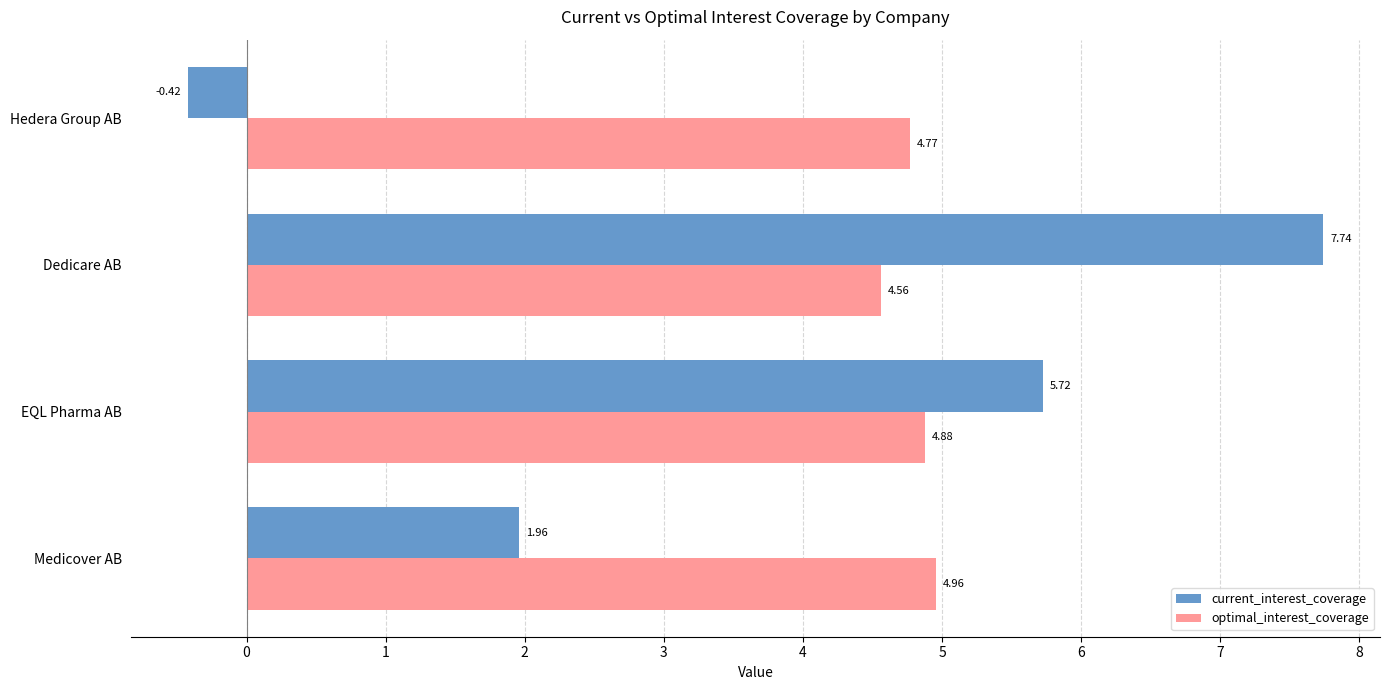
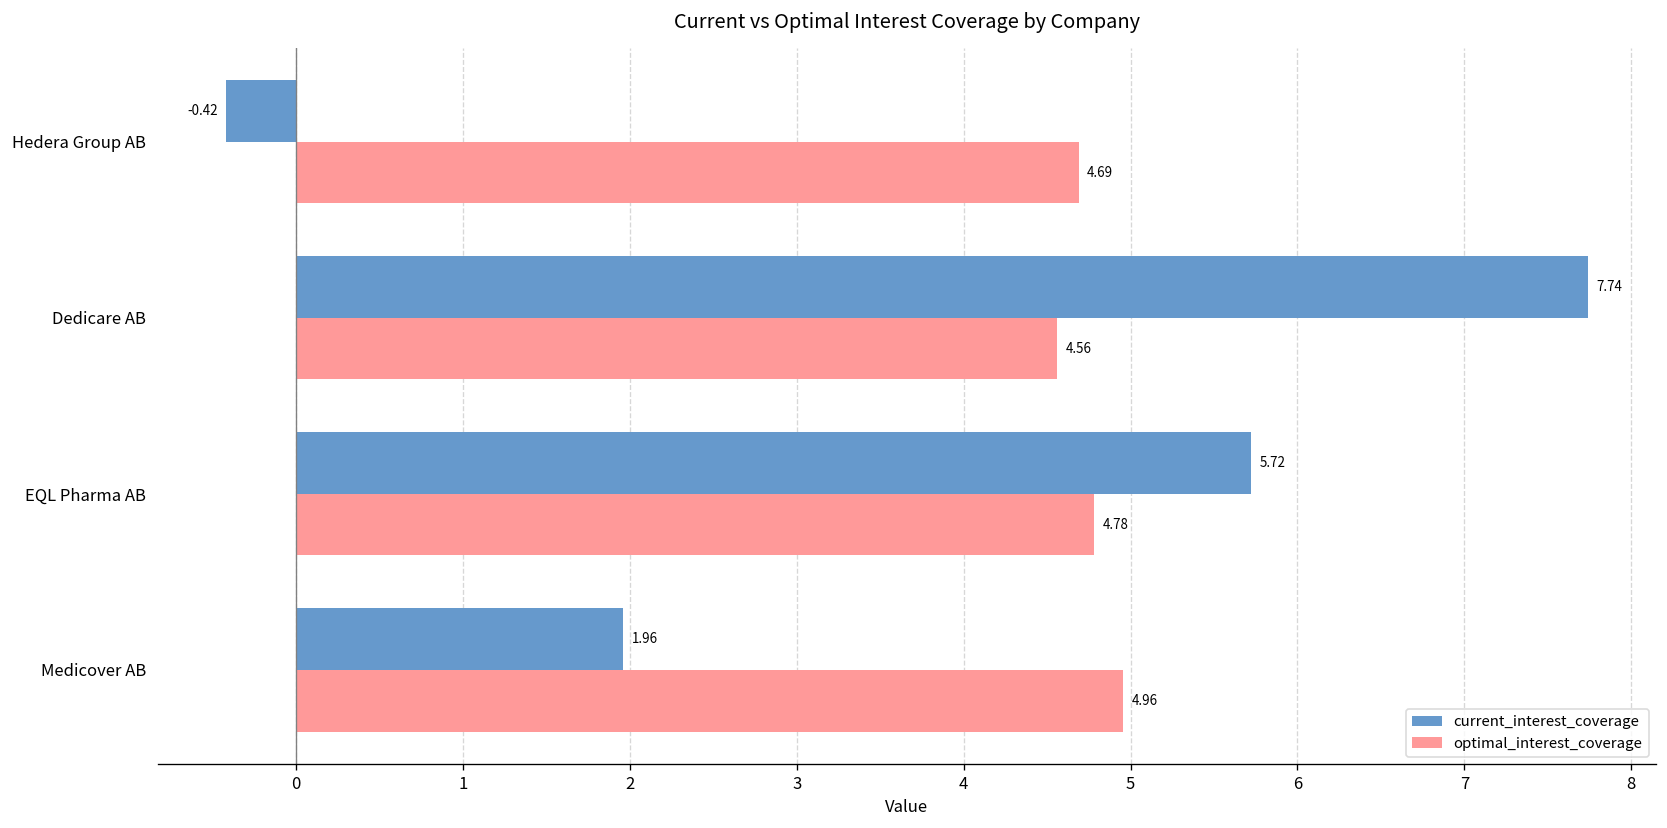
  {
    "current_interest_coverage": {
      "Hedera Group AB": -0.42,
      "Dedicare AB": 7.74,
      "EQL Pharma AB": 5.72,
      "Medicover AB": 1.96
    },
    "optimal_interest_coverage": {
-     "Hedera Group AB": 4.77,
+     "Hedera Group AB": 4.69,
      "Dedicare AB": 4.56,
-     "EQL Pharma AB": 4.88,
+     "EQL Pharma AB": 4.78,
      "Medicover AB": 4.96
    }
  }
